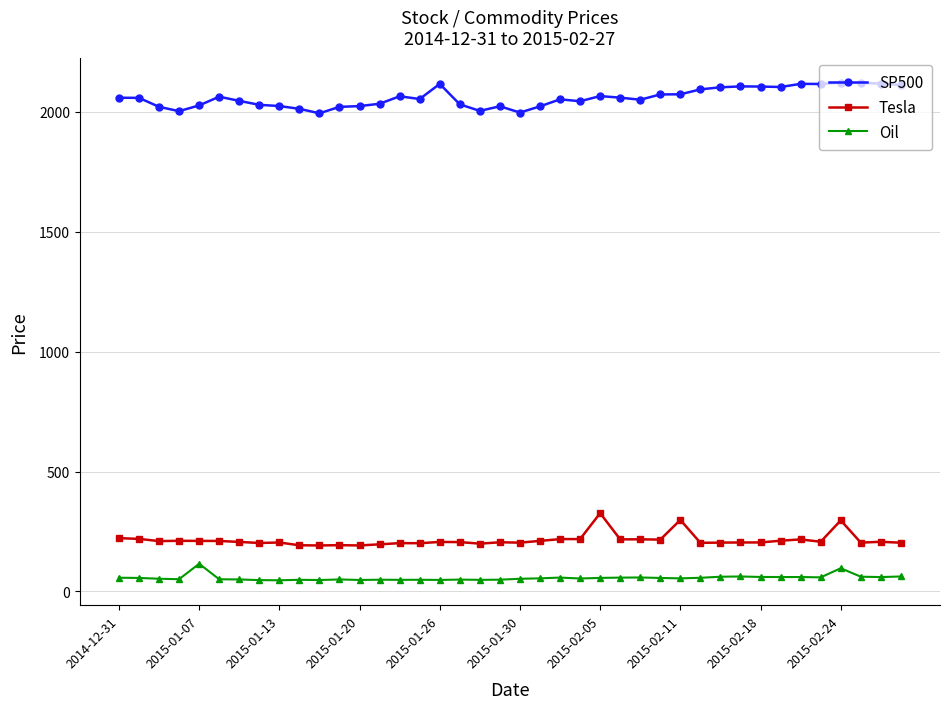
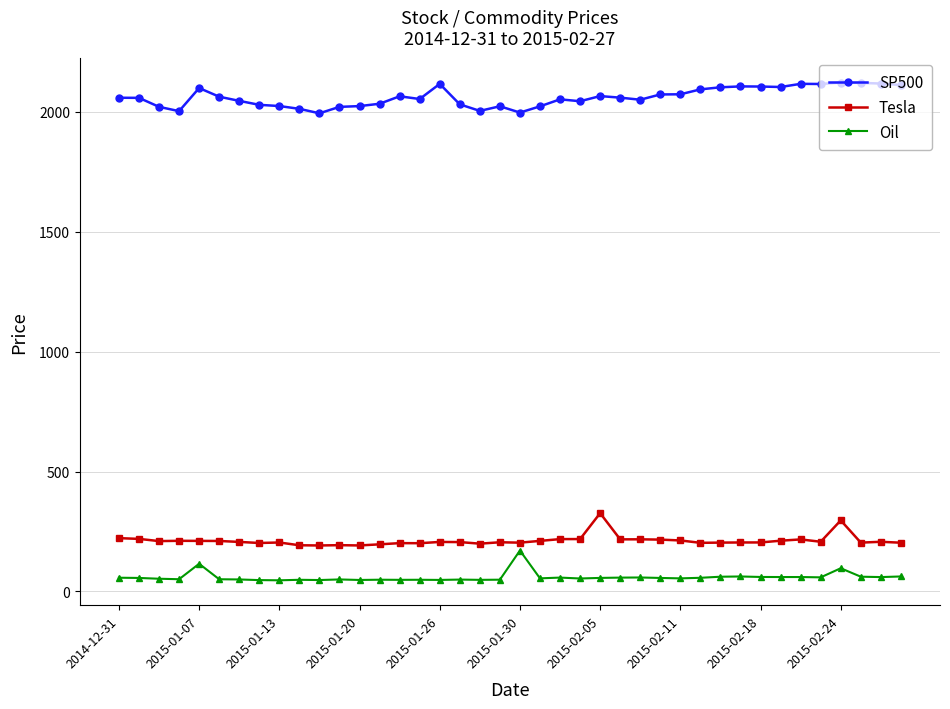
  {
    "SP500": {
      "2014-12-31": 2060,
-     "2015-01-07": 2030,
+     "2015-01-07": 2100,
      "2015-01-13": 2020,
      "2015-01-20": 2020,
      "2015-01-26": 2120,
      "2015-01-30": 2000,
      "2015-02-05": 2070,
      "2015-02-11": 2070,
      "2015-02-18": 2110
    },
    "Tesla": {
      "2014-12-31": 220,
      "2015-01-07": 210,
      "2015-01-13": 200,
      "2015-01-20": 190,
      "2015-01-26": 210,
      "2015-01-30": 200,
      "2015-02-05": 330,
-     "2015-02-11": 300,
+     "2015-02-11": 210,
      "2015-02-18": 200,
      "2015-02-24": 300
    },
    "Oil": {
      "2014-12-31": 60,
      "2015-01-07": 120,
      "2015-01-13": 50,
      "2015-01-20": 50,
      "2015-01-26": 50,
-     "2015-01-30": 50,
+     "2015-01-30": 170,
      "2015-02-05": 60,
      "2015-02-11": 50,
      "2015-02-18": 60,
      "2015-02-24": 100
    }
  }
